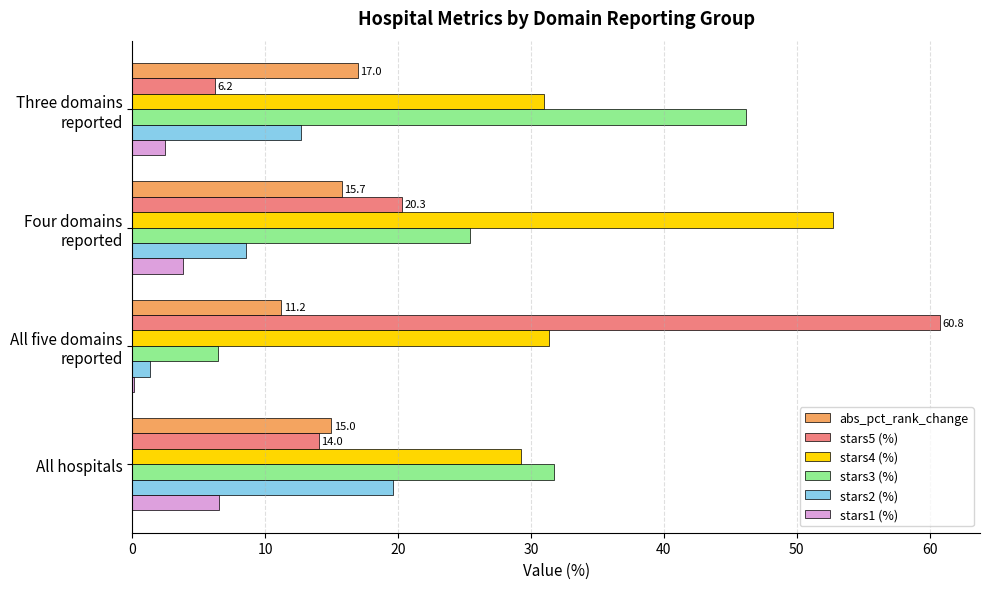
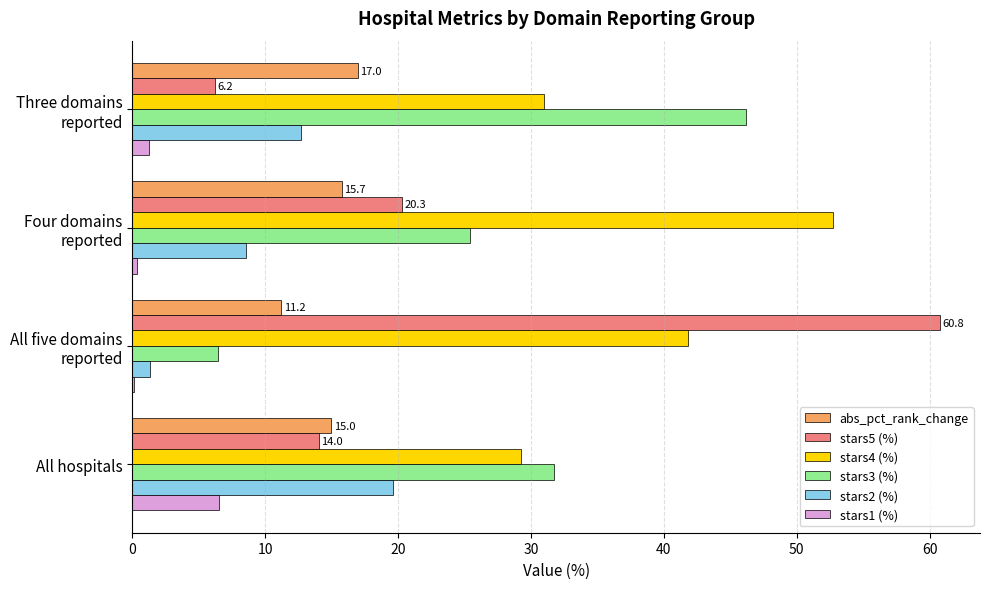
  {
    "stars4 (%)": {
      "Three domains reported": 31.0,
      "Four domains reported": 52.8,
-     "All five domains reported": 31.3,
+     "All five domains reported": 41.8,
      "All hospitals": 29.3
    },
    "stars3 (%)": {
      "Three domains reported": 46.2,
      "Four domains reported": 25.4,
      "All five domains reported": 6.5,
      "All hospitals": 31.7
    },
    "stars2 (%)": {
      "Three domains reported": 12.7,
      "Four domains reported": 8.6,
      "All five domains reported": 1.3,
      "All hospitals": 19.6
    },
    "stars1 (%)": {
-     "Three domains reported": 2.5,
-     "Four domains reported": 3.8,
+     "Three domains reported": 1.2,
+     "Four domains reported": 0.4,
      "All hospitals": 6.5
    }
  }
